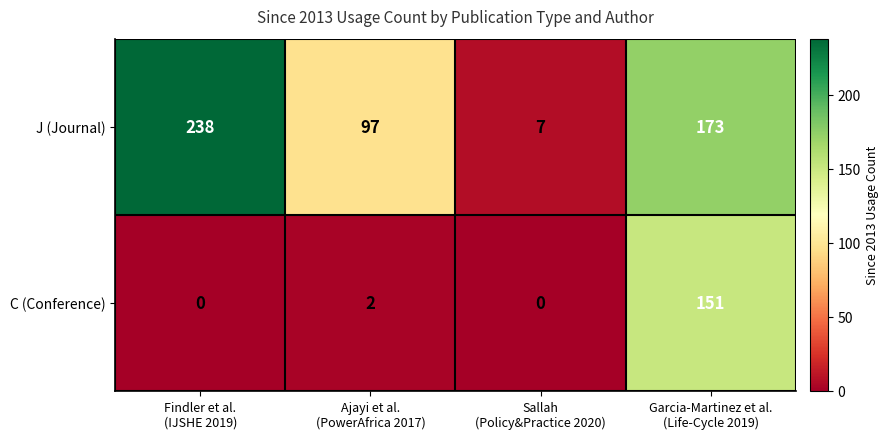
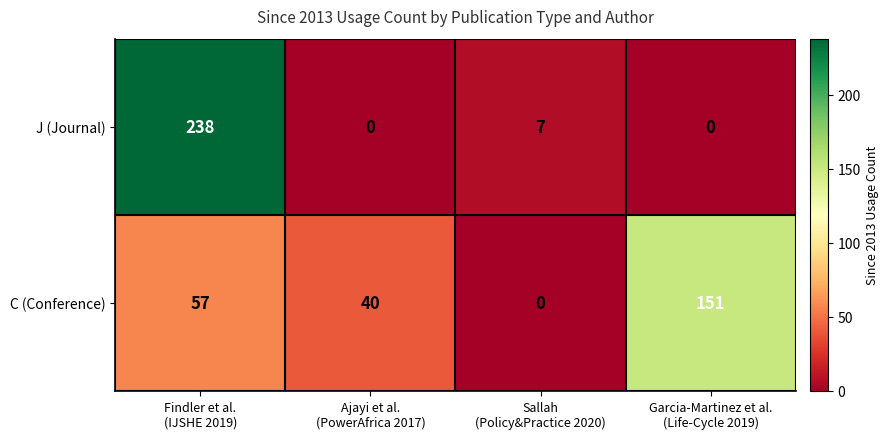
  {
    "J (Journal)": {
      "Findler et al. (IJSHE 2019)": 238,
-     "Ajayi et al. (PowerAfrica 2017)": 97,
+     "Ajayi et al. (PowerAfrica 2017)": 0,
      "Sallah (Policy&Practice 2020)": 7,
-     "Garcia-Martinez et al. (Life-Cycle 2019)": 173
+     "Garcia-Martinez et al. (Life-Cycle 2019)": 0
    },
    "C (Conference)": {
-     "Findler et al. (IJSHE 2019)": 0,
-     "Ajayi et al. (PowerAfrica 2017)": 2,
+     "Findler et al. (IJSHE 2019)": 57,
+     "Ajayi et al. (PowerAfrica 2017)": 40,
      "Sallah (Policy&Practice 2020)": 0,
      "Garcia-Martinez et al. (Life-Cycle 2019)": 151
    }
  }
